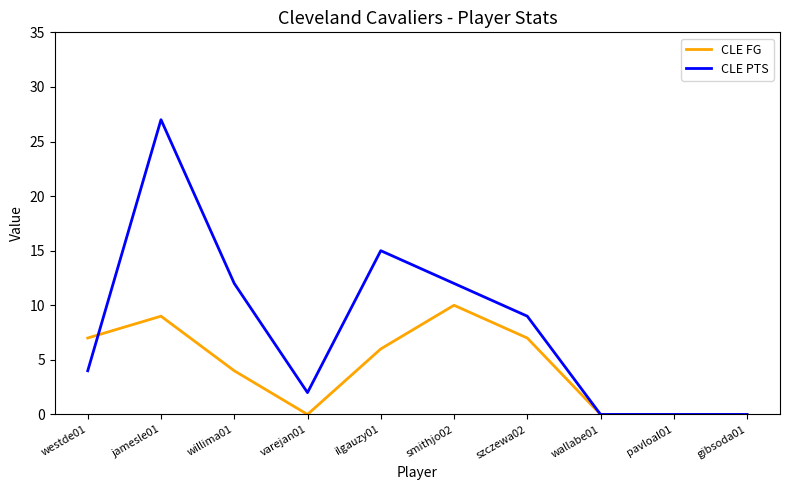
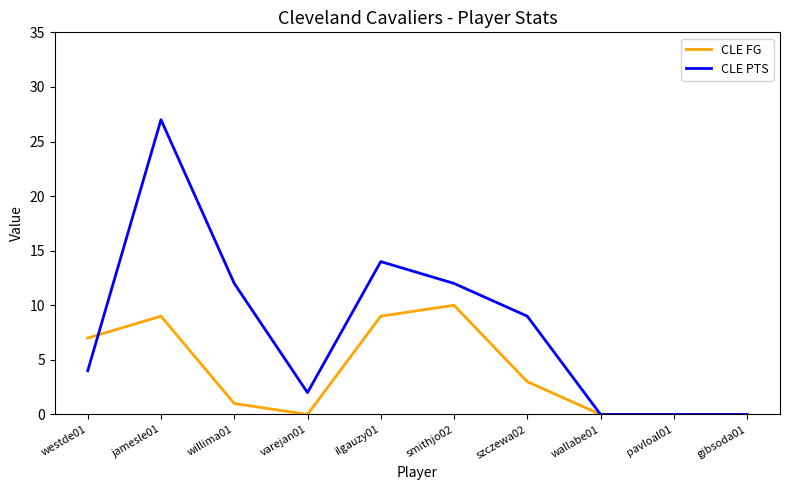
  {
    "CLE FG": {
      "westde01": 7,
      "jamesle01": 9,
-     "willima01": 4,
+     "willima01": 1,
      "varejan01": 0,
-     "ilgauzy01": 6,
+     "ilgauzy01": 9,
      "smithjo02": 10,
-     "szczewa02": 7
+     "szczewa02": 3
    },
    "CLE PTS": {
      "westde01": 4,
      "jamesle01": 27,
      "willima01": 12,
      "varejan01": 2,
-     "ilgauzy01": 15,
+     "ilgauzy01": 14,
      "smithjo02": 12,
      "szczewa02": 9
    }
  }
